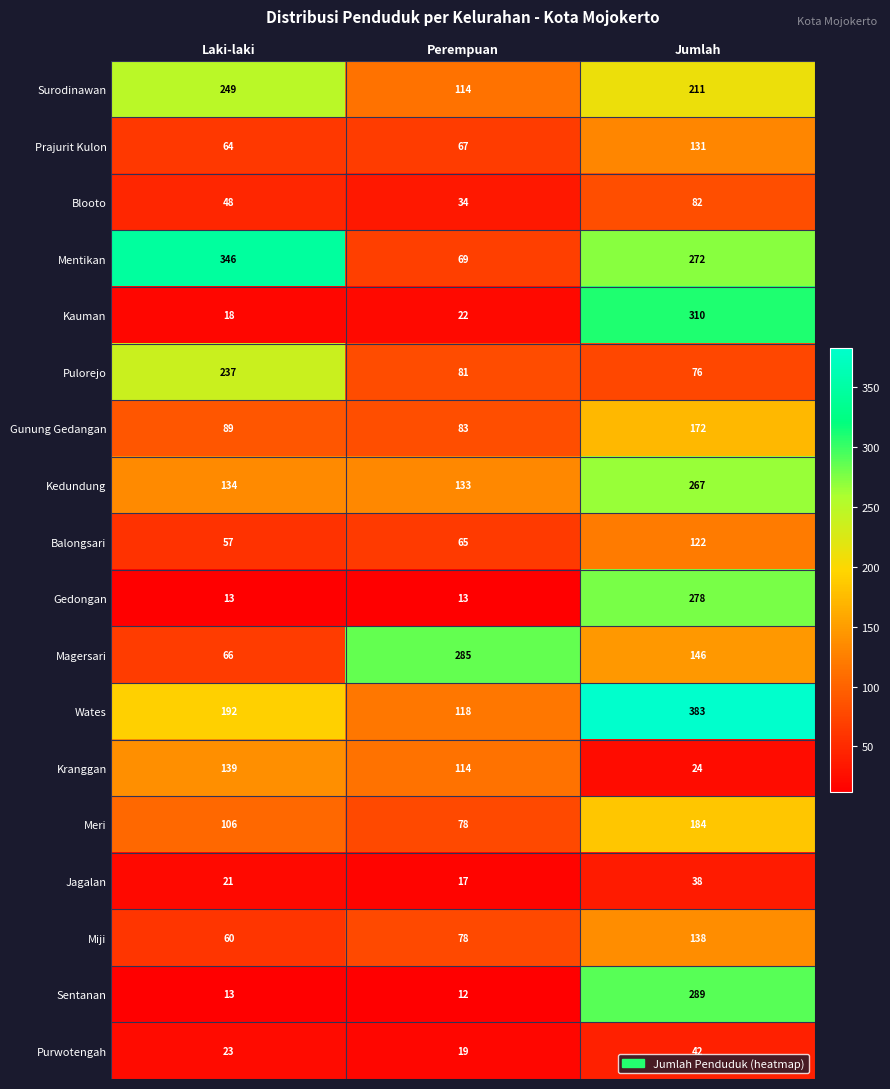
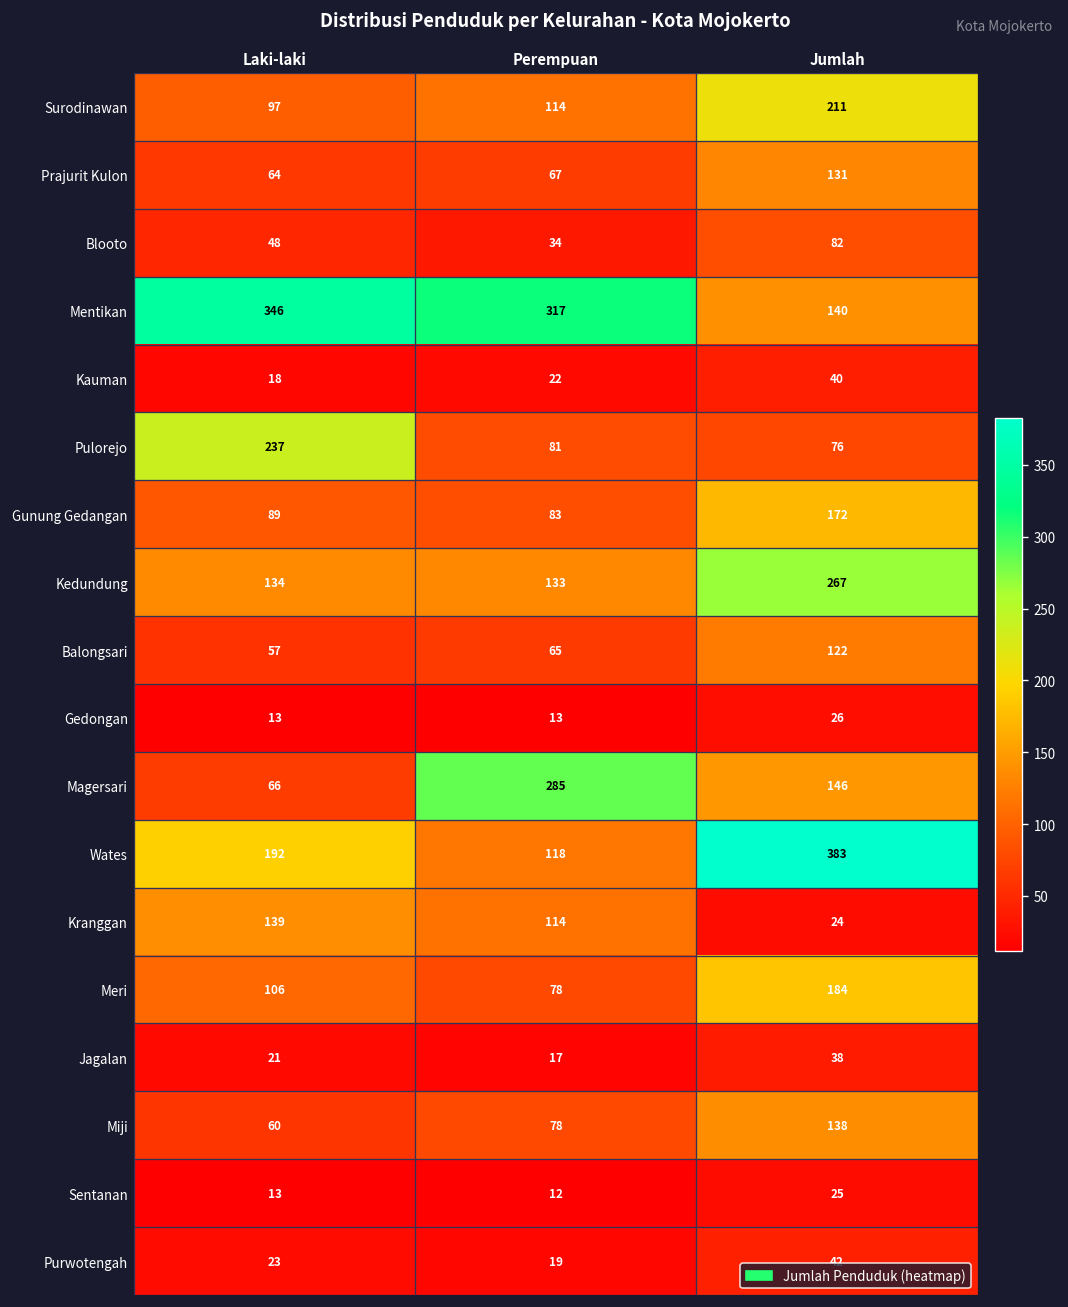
  {
    "Surodinawan": {
-     "Laki-laki": 249,
+     "Laki-laki": 97,
      "Perempuan": 114,
      "Jumlah": 211
    },
    "Prajurit Kulon": {
      "Laki-laki": 64,
      "Perempuan": 67,
      "Jumlah": 131
    },
    "Blooto": {
      "Laki-laki": 48,
      "Perempuan": 34,
      "Jumlah": 82
    },
    "Mentikan": {
      "Laki-laki": 346,
-     "Perempuan": 69,
-     "Jumlah": 272
+     "Perempuan": 317,
+     "Jumlah": 140
    },
    "Kauman": {
      "Laki-laki": 18,
      "Perempuan": 22,
-     "Jumlah": 310
+     "Jumlah": 40
    },
    "Pulorejo": {
      "Laki-laki": 237,
      "Perempuan": 81,
      "Jumlah": 76
    },
    "Gunung Gedangan": {
      "Laki-laki": 89,
      "Perempuan": 83,
      "Jumlah": 172
    },
    "Kedundung": {
      "Laki-laki": 134,
      "Perempuan": 133,
      "Jumlah": 267
    },
    "Balongsari": {
      "Laki-laki": 57,
      "Perempuan": 65,
      "Jumlah": 122
    },
    "Gedongan": {
      "Laki-laki": 13,
      "Perempuan": 13,
-     "Jumlah": 278
+     "Jumlah": 26
    },
    "Magersari": {
      "Laki-laki": 66,
      "Perempuan": 285,
      "Jumlah": 146
    },
    "Wates": {
      "Laki-laki": 192,
      "Perempuan": 118,
      "Jumlah": 383
    },
    "Kranggan": {
      "Laki-laki": 139,
      "Perempuan": 114,
      "Jumlah": 24
    },
    "Meri": {
      "Laki-laki": 106,
      "Perempuan": 78,
      "Jumlah": 184
    },
    "Jagalan": {
      "Laki-laki": 21,
      "Perempuan": 17,
      "Jumlah": 38
    },
    "Miji": {
      "Laki-laki": 60,
      "Perempuan": 78,
      "Jumlah": 138
    },
    "Sentanan": {
      "Laki-laki": 13,
      "Perempuan": 12,
-     "Jumlah": 289
+     "Jumlah": 25
    },
    "Purwotengah": {
      "Laki-laki": 23,
      "Perempuan": 19
    }
  }
